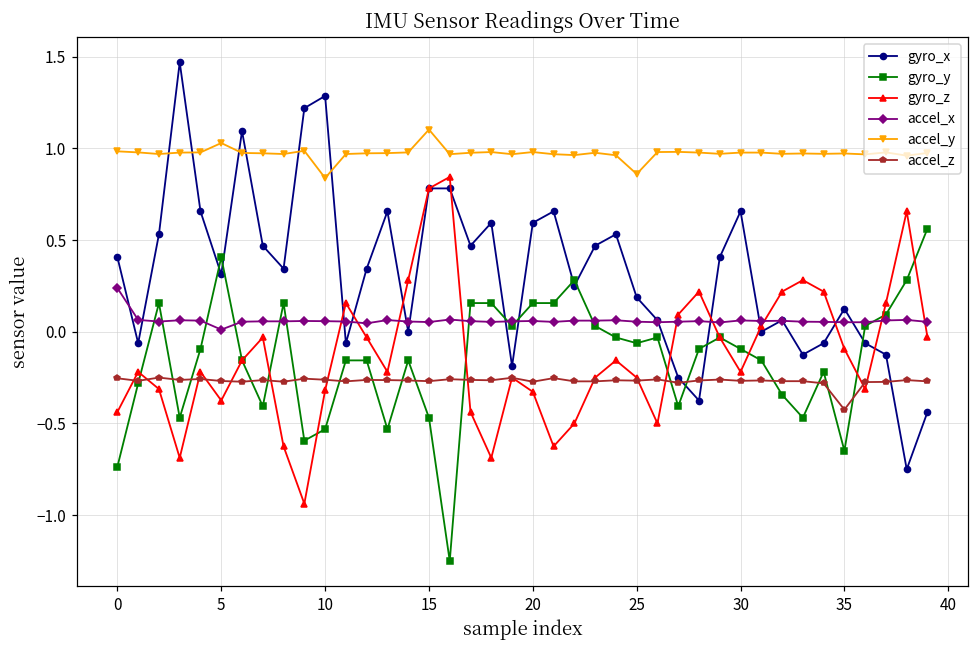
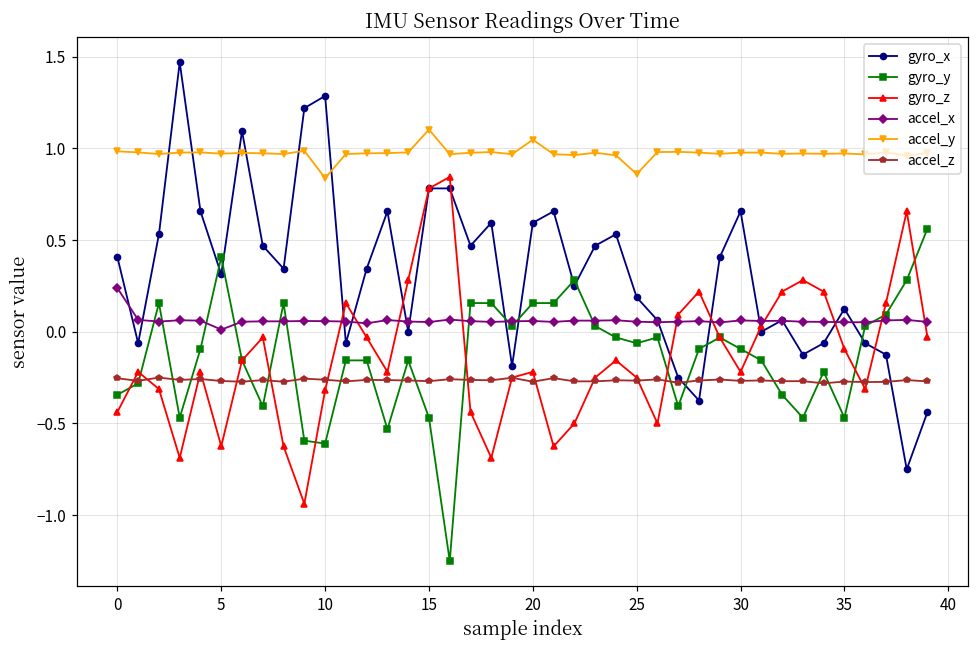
  {
    "gyro_x": {
      "0": 0.41,
      "5": 0.31,
      "10": 1.29,
      "20": 0.59,
      "25": 0.19,
      "30": 0.66,
      "35": 0.13
    },
    "gyro_y": {
-     "0": -0.74,
+     "0": -0.34,
      "5": 0.41,
-     "10": -0.53,
+     "10": -0.61,
      "15": -0.47,
      "20": 0.16,
      "25": -0.06,
      "30": -0.09,
-     "35": -0.65
+     "35": -0.47
    },
    "gyro_z": {
      "0": -0.44,
-     "5": -0.38,
+     "5": -0.62,
      "10": -0.32,
-     "20": -0.33,
+     "20": -0.22,
      "25": -0.25,
      "30": -0.22,
      "35": -0.09
    },
    "accel_x": {
      "0": 0.24,
      "5": 0.01,
      "10": 0.06,
      "15": 0.05,
      "20": 0.06,
      "25": 0.05,
      "30": 0.06,
      "35": 0.05
    },
    "accel_y": {
      "0": 0.98,
-     "5": 1.03,
+     "5": 0.97,
      "10": 0.84,
      "15": 1.10,
-     "20": 0.98,
+     "20": 1.05,
      "25": 0.86,
      "30": 0.98,
      "35": 0.97
    },
    "accel_z": {
      "0": -0.25,
      "5": -0.27,
      "10": -0.26,
      "15": -0.27,
      "20": -0.27,
      "25": -0.27,
      "30": -0.27,
-     "35": -0.42
+     "35": -0.27
    }
  }
